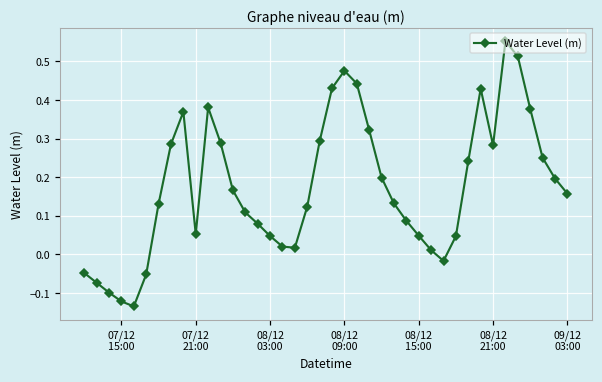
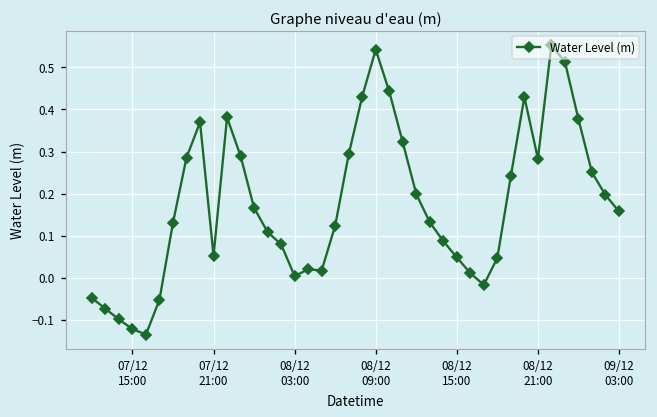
  {
    "07/12 15:00": -0.12,
    "07/12 21:00": 0.05,
-   "08/12 03:00": 0.05,
-   "08/12 09:00": 0.48,
+   "08/12 03:00": 0.00,
+   "08/12 09:00": 0.54,
    "08/12 15:00": 0.05,
    "08/12 21:00": 0.28,
    "09/12 03:00": 0.16
  }
